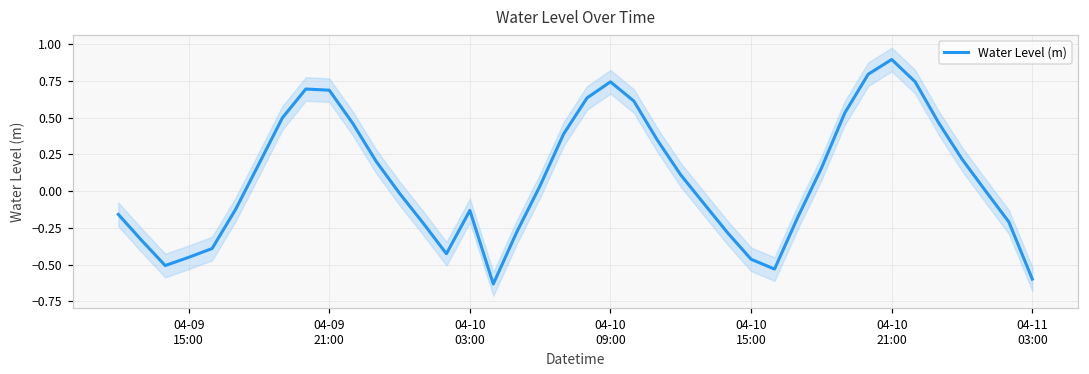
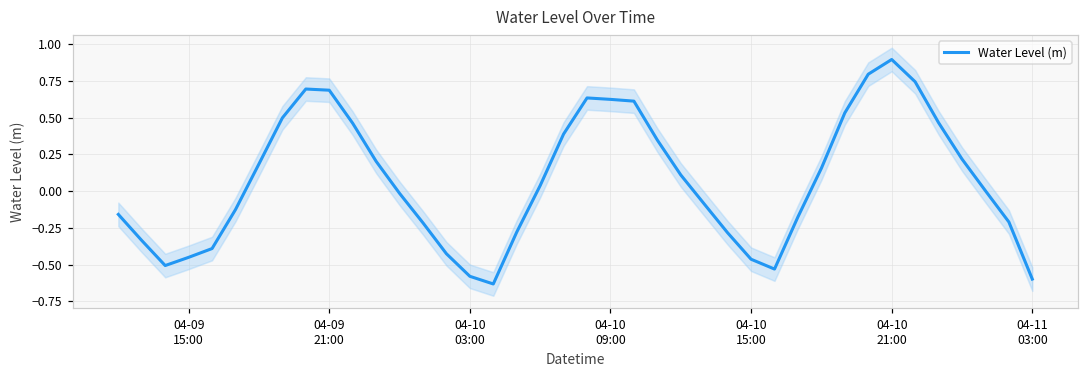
  {
    "Water Level (m)": {
      "04-09 15:00": -0.45,
      "04-09 21:00": 0.69,
-     "04-10 03:00": -0.13,
-     "04-10 09:00": 0.74,
+     "04-10 03:00": -0.58,
+     "04-10 09:00": 0.62,
      "04-10 15:00": -0.46,
      "04-10 21:00": 0.89,
      "04-11 03:00": -0.60
    }
  }
